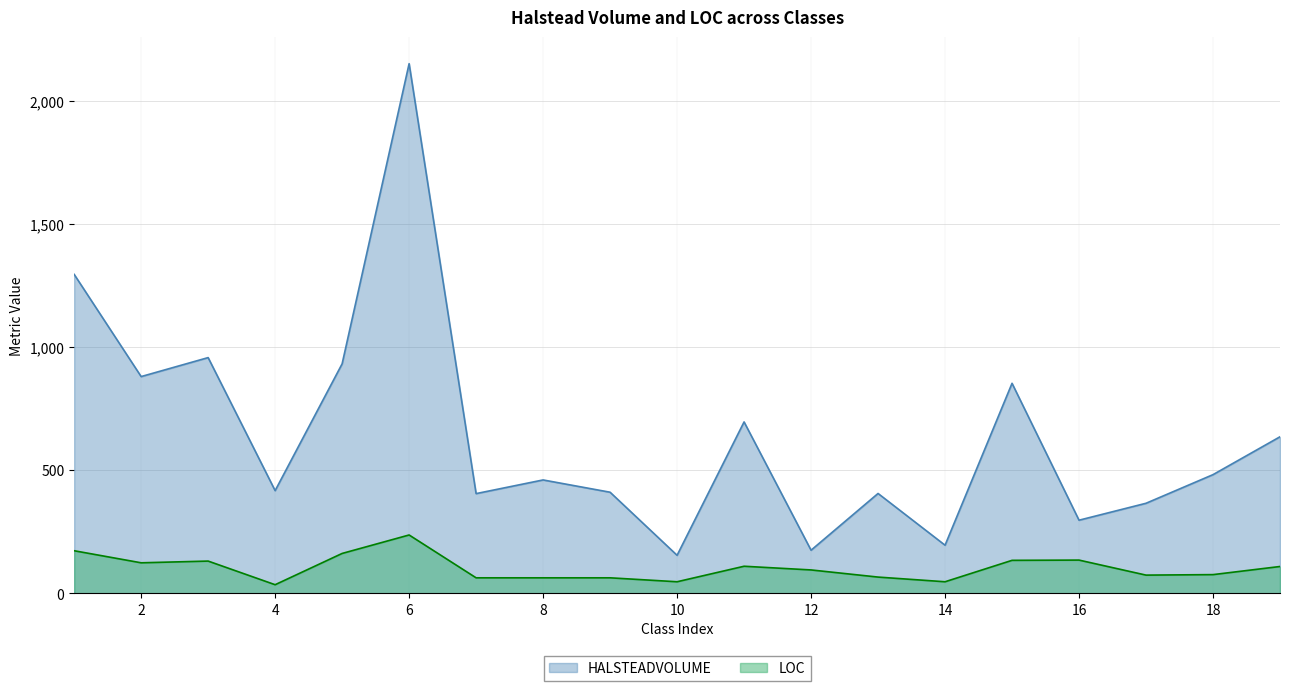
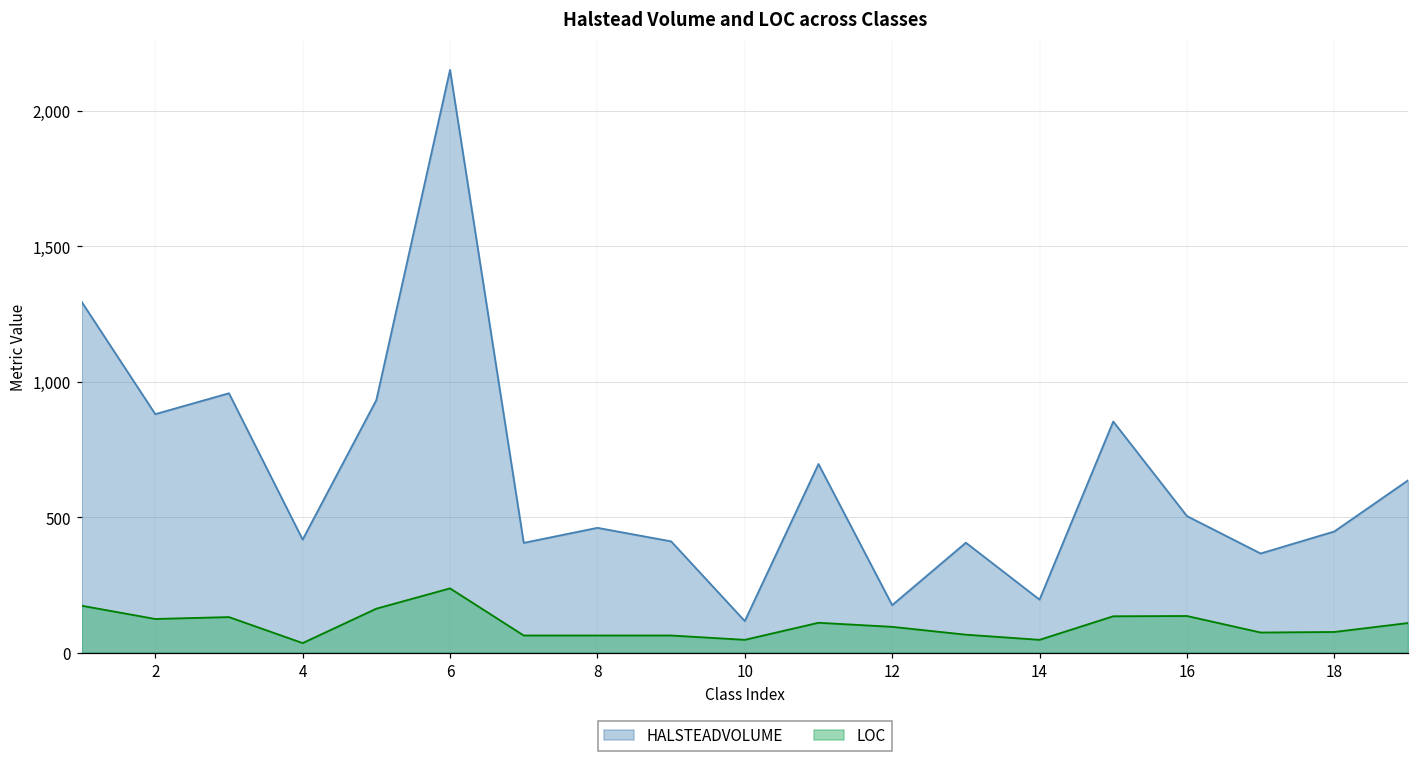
  {
    "HALSTEADVOLUME": {
      "2": "880",
      "4": "420",
      "6": "2,150",
      "8": "460",
-     "10": "150",
+     "10": "120",
      "12": "180",
      "14": "200",
-     "16": "300",
-     "18": "480"
+     "16": "500",
+     "18": "450"
    },
    "LOC": {
      "2": "120",
      "4": "40",
      "6": "240",
      "8": "60",
      "10": "50",
      "12": "100",
      "14": "50",
      "16": "140",
      "18": "80"
    }
  }
